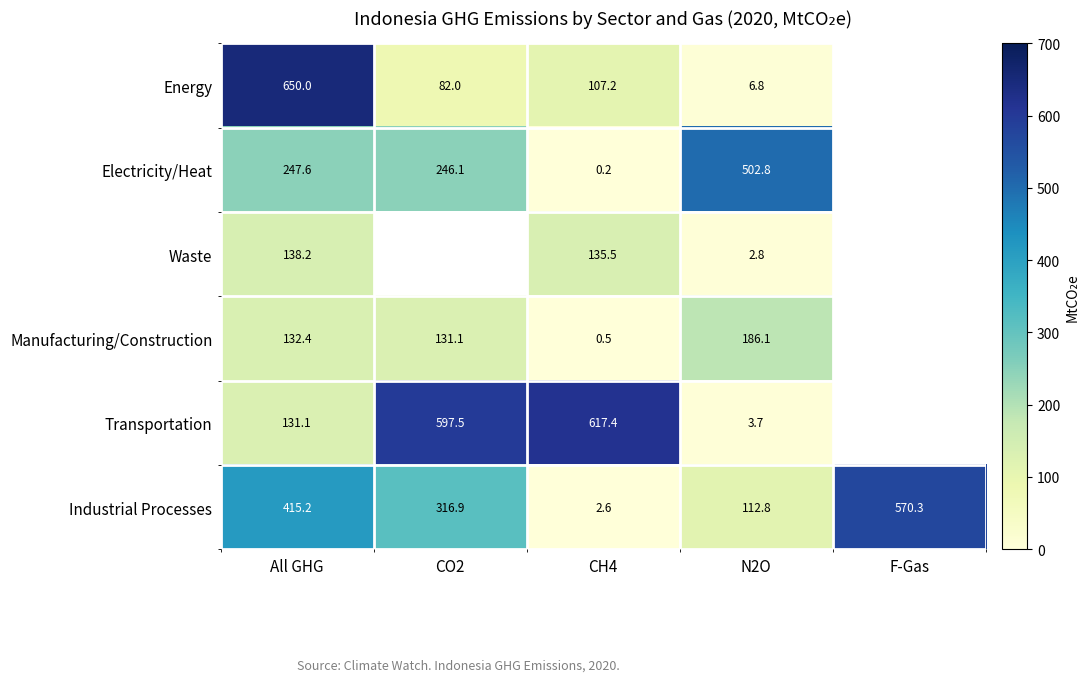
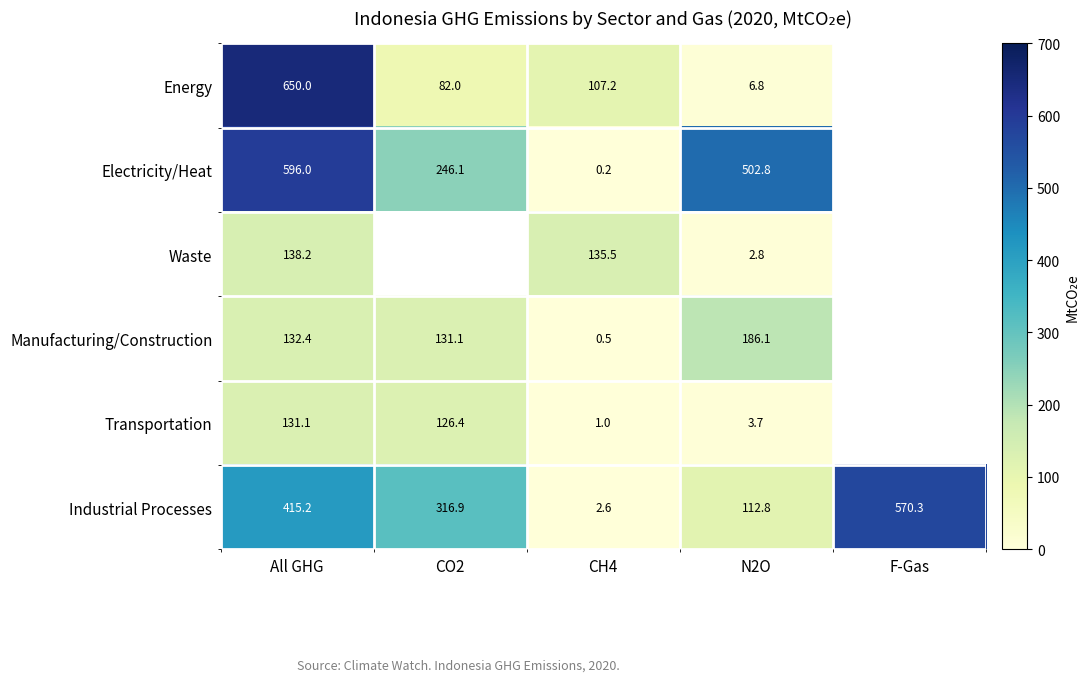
  {
    "Energy": {
      "All GHG": 650.0,
      "CO2": 82.0,
      "CH4": 107.2,
      "N2O": 6.8
    },
    "Electricity/Heat": {
-     "All GHG": 247.6,
+     "All GHG": 596.0,
      "CO2": 246.1,
      "CH4": 0.2,
      "N2O": 502.8
    },
    "Waste": {
      "All GHG": 138.2,
      "CH4": 135.5,
      "N2O": 2.8
    },
    "Manufacturing/Construction": {
      "All GHG": 132.4,
      "CO2": 131.1,
      "CH4": 0.5,
      "N2O": 186.1
    },
    "Transportation": {
      "All GHG": 131.1,
-     "CO2": 597.5,
-     "CH4": 617.4,
+     "CO2": 126.4,
+     "CH4": 1.0,
      "N2O": 3.7
    },
    "Industrial Processes": {
      "All GHG": 415.2,
      "CO2": 316.9,
      "CH4": 2.6,
      "N2O": 112.8,
      "F-Gas": 570.3
    }
  }
